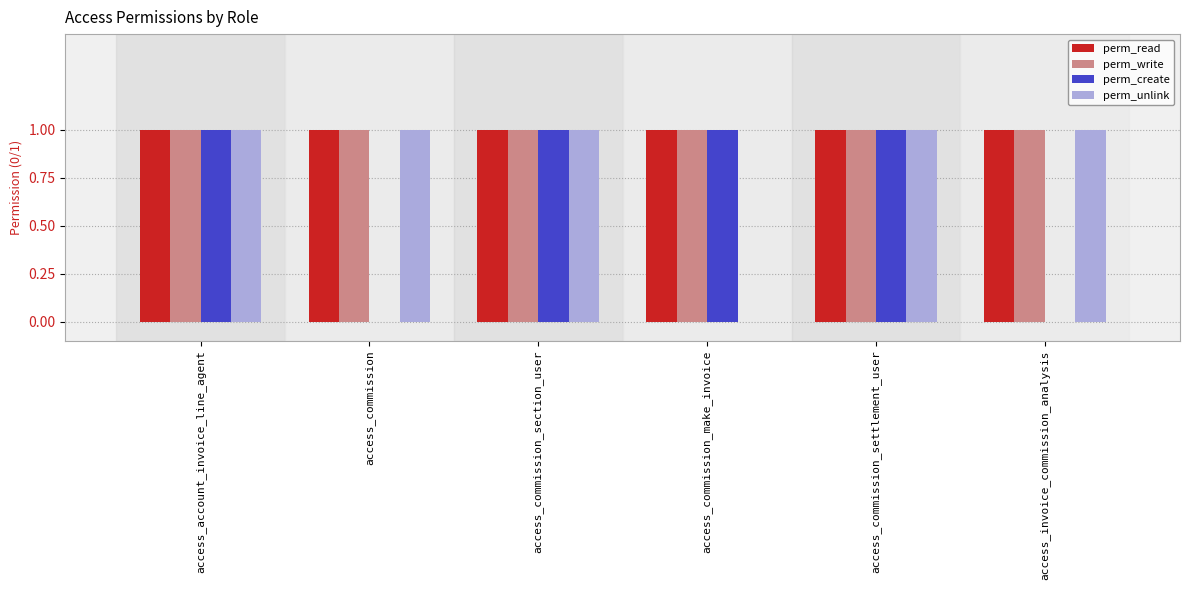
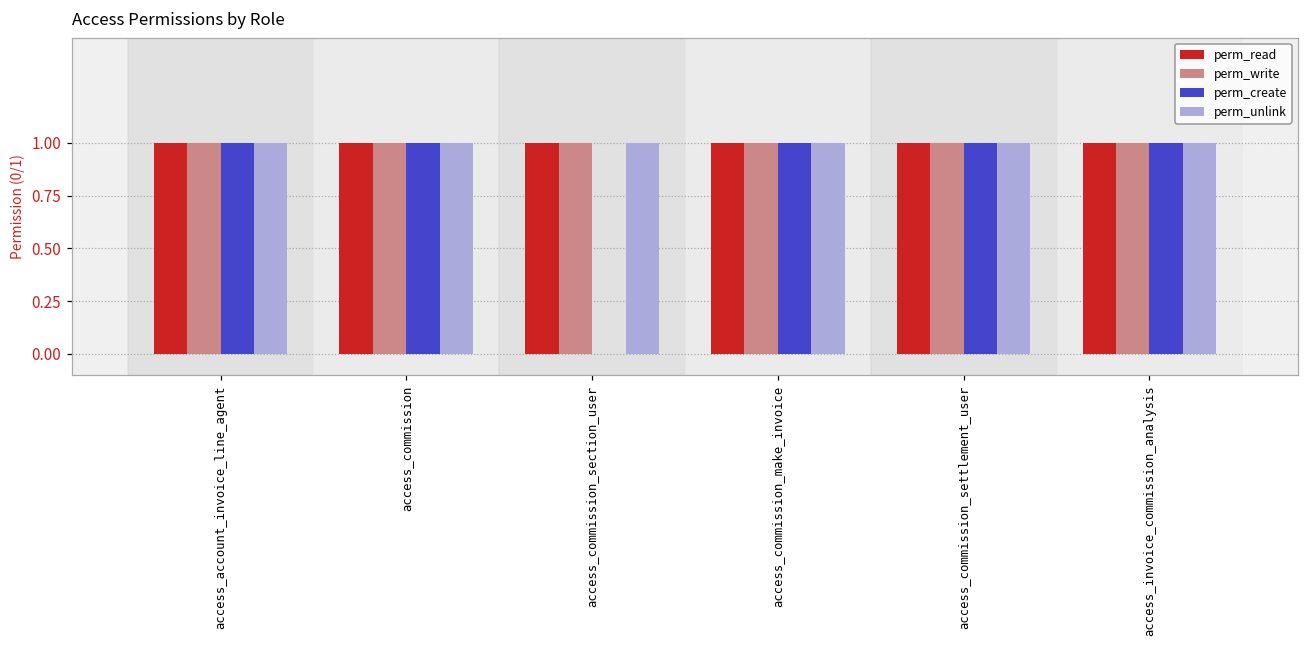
  {
    "perm_read": {
      "access_account_invoice_line_agent": 1,
      "access_commission": 1,
      "access_commission_section_user": 1,
      "access_commission_make_invoice": 1,
      "access_commission_settlement_user": 1,
      "access_invoice_commission_analysis": 1
    },
    "perm_write": {
      "access_account_invoice_line_agent": 1,
      "access_commission": 1,
      "access_commission_section_user": 1,
      "access_commission_make_invoice": 1,
      "access_commission_settlement_user": 1,
      "access_invoice_commission_analysis": 1
    },
    "perm_create": {
      "access_account_invoice_line_agent": 1,
-     "access_commission": 0,
-     "access_commission_section_user": 1,
+     "access_commission": 1,
+     "access_commission_section_user": 0,
      "access_commission_make_invoice": 1,
      "access_commission_settlement_user": 1,
-     "access_invoice_commission_analysis": 0
+     "access_invoice_commission_analysis": 1
    },
    "perm_unlink": {
      "access_account_invoice_line_agent": 1,
      "access_commission": 1,
      "access_commission_section_user": 1,
-     "access_commission_make_invoice": 0,
+     "access_commission_make_invoice": 1,
      "access_commission_settlement_user": 1,
      "access_invoice_commission_analysis": 1
    }
  }
